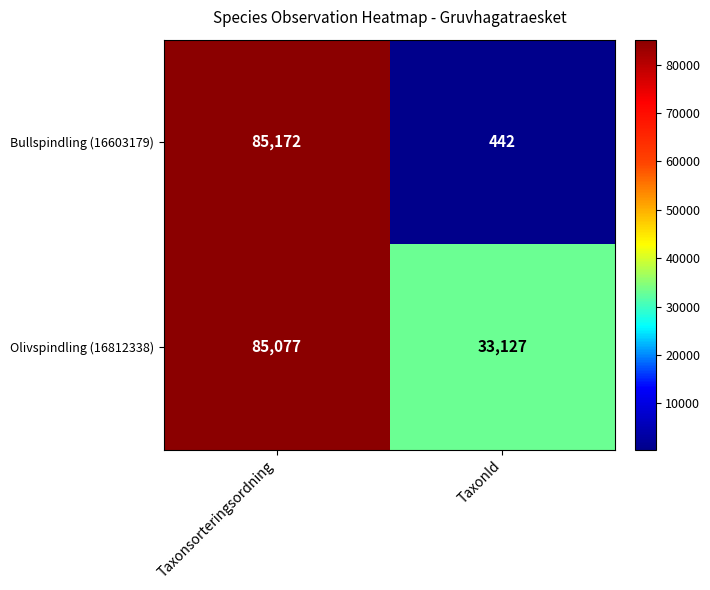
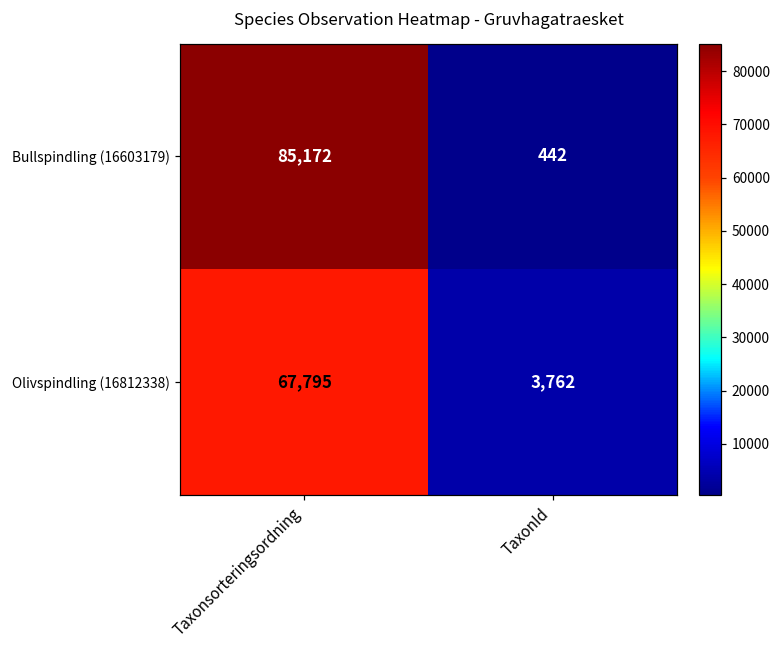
  {
    "Bullspindling (16603179)": {
      "Taxonsorteringsordning": "85,172",
      "TaxonId": "442"
    },
    "Olivspindling (16812338)": {
-     "Taxonsorteringsordning": "85,077",
-     "TaxonId": "33,127"
+     "Taxonsorteringsordning": "67,795",
+     "TaxonId": "3,762"
    }
  }
